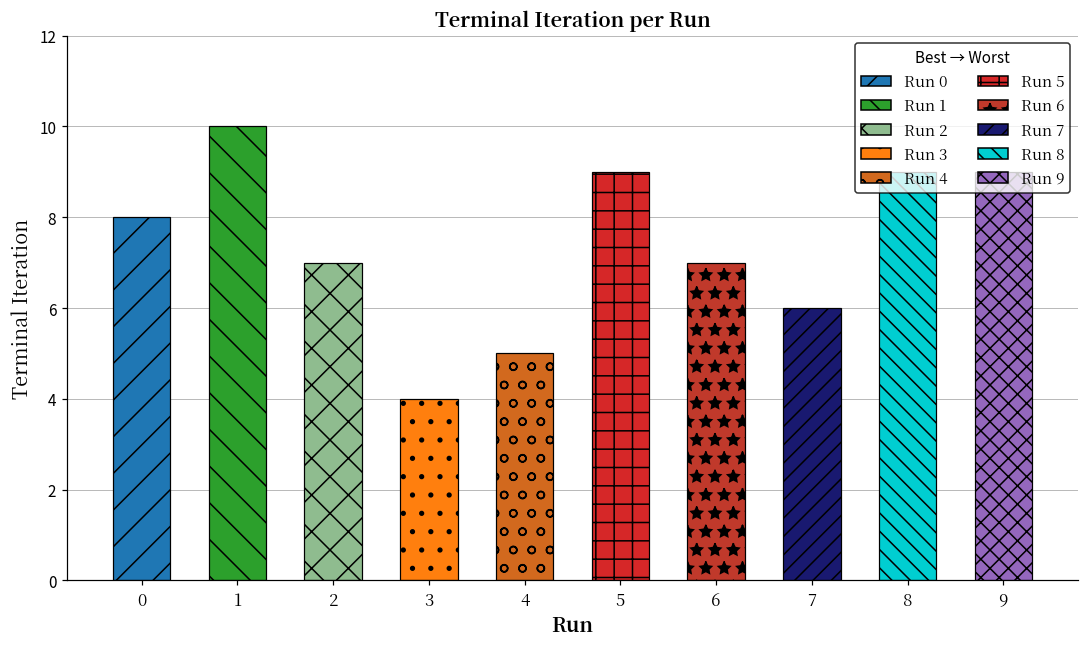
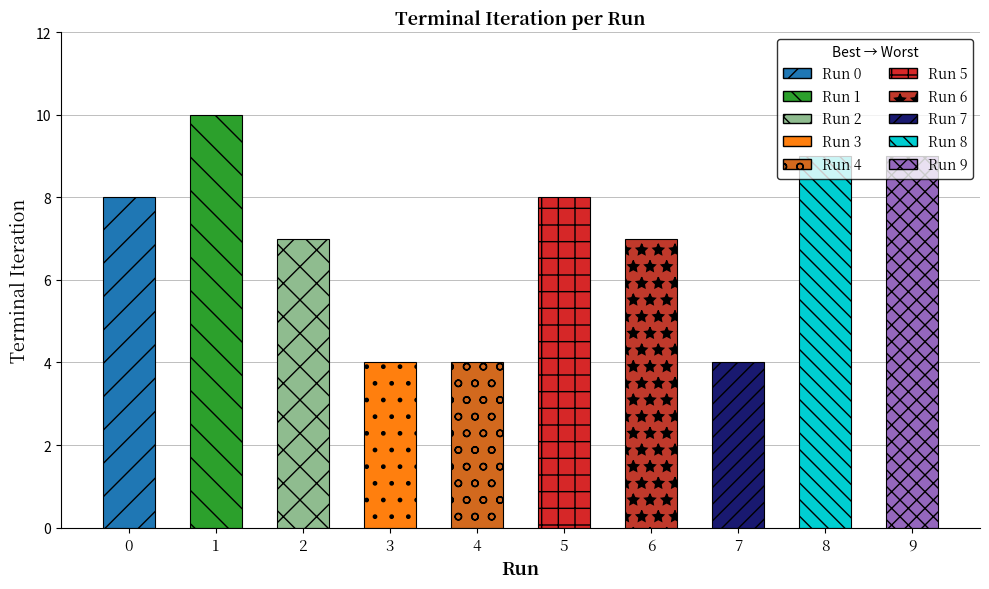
  {
    "0": 8,
    "1": 10,
    "2": 7,
    "3": 4,
-   "4": 5,
-   "5": 9,
+   "4": 4,
+   "5": 8,
    "6": 7,
-   "7": 6
+   "7": 4
  }
